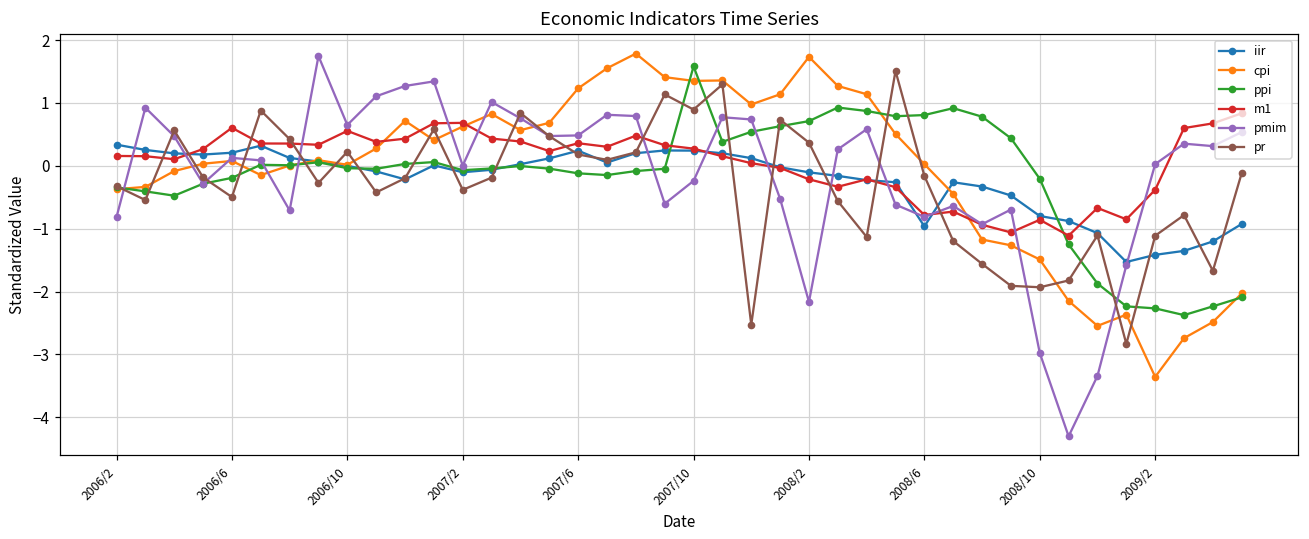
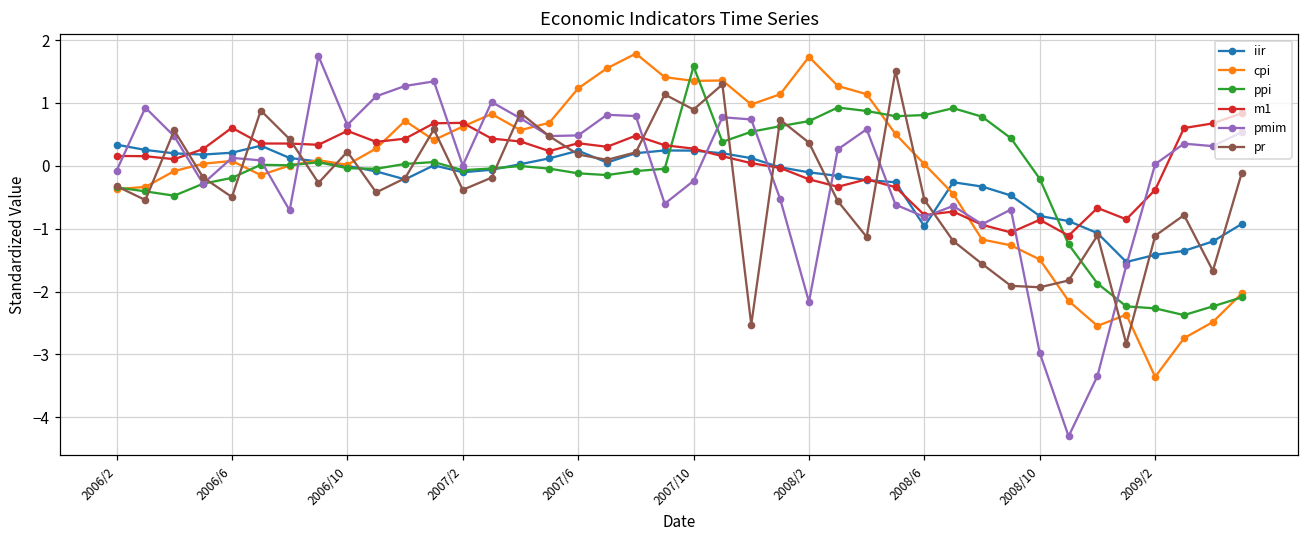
  {
    "iir": {
      "2006/2": 0.3,
      "2006/6": 0.2,
      "2007/6": 0.2,
      "2008/2": -0.1,
      "2008/6": -1.0,
      "2008/10": -0.8,
      "2009/2": -1.4
    },
    "cpi": {
      "2006/6": 0.1,
      "2007/2": 0.6,
      "2007/6": 1.2,
      "2007/10": 1.4,
      "2008/2": 1.7,
      "2008/6": 0.0,
      "2008/10": -1.5,
      "2009/2": -3.4
    },
    "ppi": {
      "2006/6": -0.2,
      "2007/6": -0.1,
      "2007/10": 1.6,
      "2008/2": 0.7,
      "2008/6": 0.8,
      "2008/10": -0.2,
      "2009/2": -2.3
    },
    "m1": {
      "2006/2": 0.2,
      "2006/6": 0.6,
      "2006/10": 0.6,
      "2007/2": 0.7,
      "2007/6": 0.4,
      "2008/2": -0.2,
      "2008/10": -0.9,
      "2009/2": -0.4
    },
    "pmim": {
-     "2006/2": -0.8,
+     "2006/2": -0.1,
      "2006/6": 0.1,
      "2006/10": 0.6,
      "2007/2": 0.0,
      "2007/6": 0.5,
      "2007/10": -0.2,
      "2008/2": -2.2,
      "2008/10": -3.0,
      "2009/2": 0.0
    },
    "pr": {
      "2006/6": -0.5,
      "2006/10": 0.2,
      "2007/2": -0.4,
      "2007/6": 0.2,
      "2007/10": 0.9,
      "2008/2": 0.4,
-     "2008/6": -0.2,
+     "2008/6": -0.5,
      "2008/10": -1.9,
      "2009/2": -1.1
    }
  }
